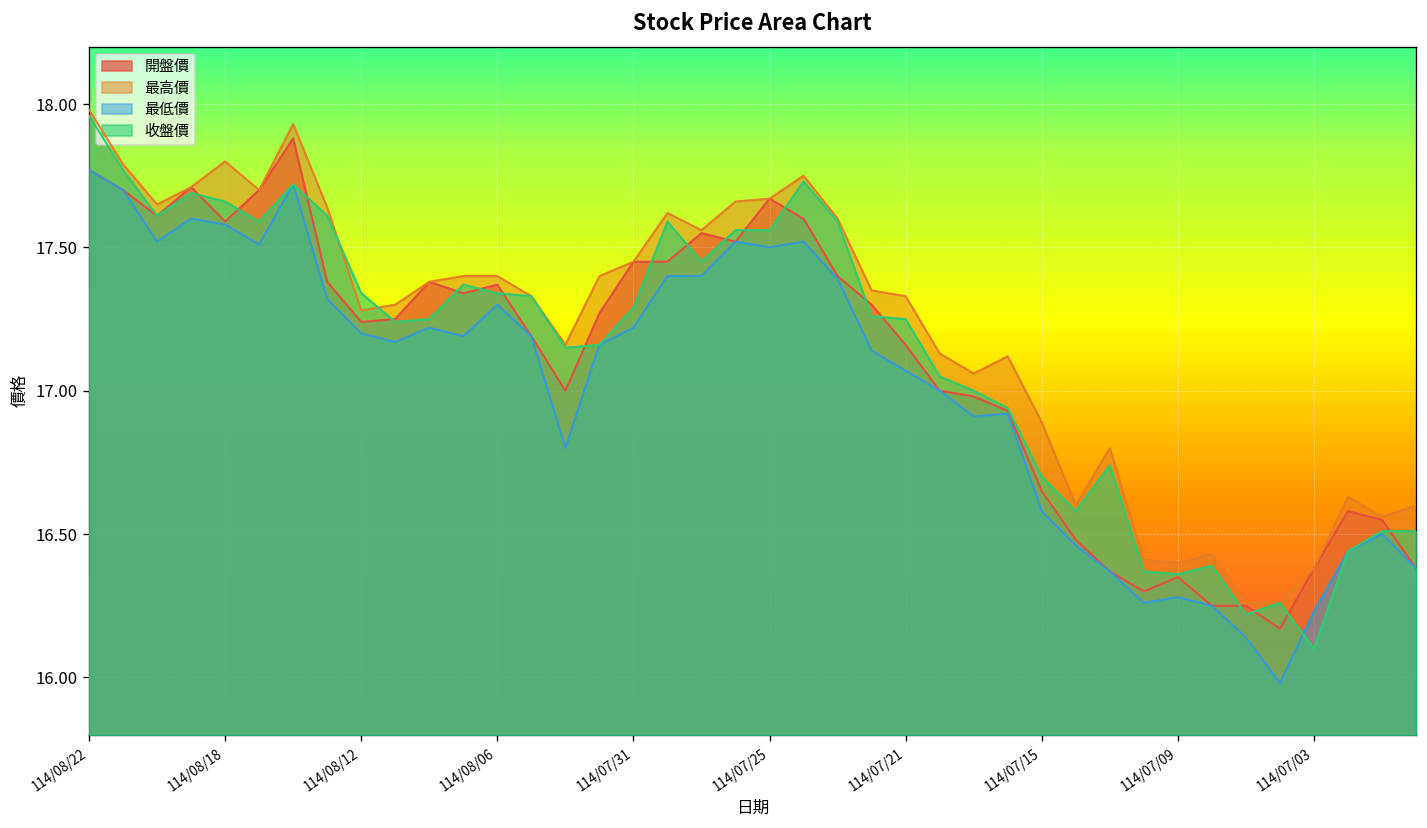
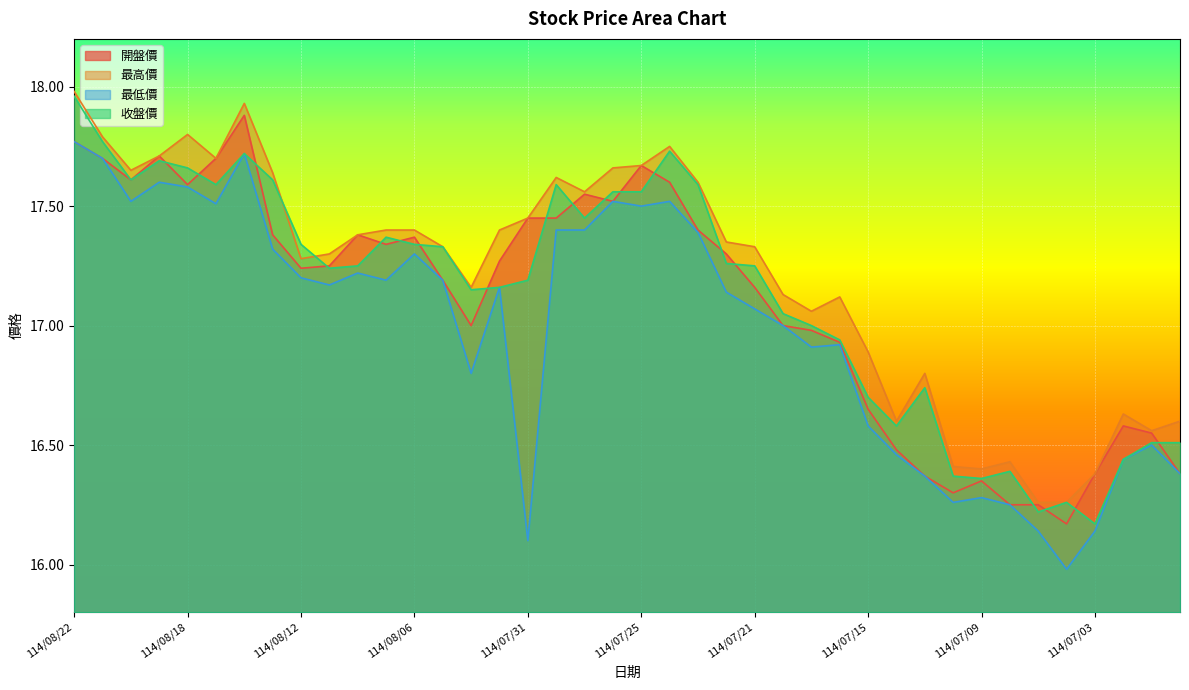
  {
    "最低價": {
      "114/08/12": 17.20,
      "114/08/06": 17.30,
-     "114/07/31": 17.22,
+     "114/07/31": 16.10,
      "114/07/25": 17.50,
      "114/07/21": 17.07,
      "114/07/15": 16.58,
      "114/07/09": 16.28,
-     "114/07/03": 16.23
+     "114/07/03": 16.14
    },
    "收盤價": {
      "114/08/22": 17.96,
      "114/08/18": 17.66,
      "114/08/12": 17.34,
      "114/08/06": 17.34,
-     "114/07/31": 17.29,
+     "114/07/31": 17.19,
      "114/07/25": 17.56,
      "114/07/21": 17.25,
      "114/07/15": 16.70,
-     "114/07/03": 16.10
+     "114/07/03": 16.17
    }
  }
